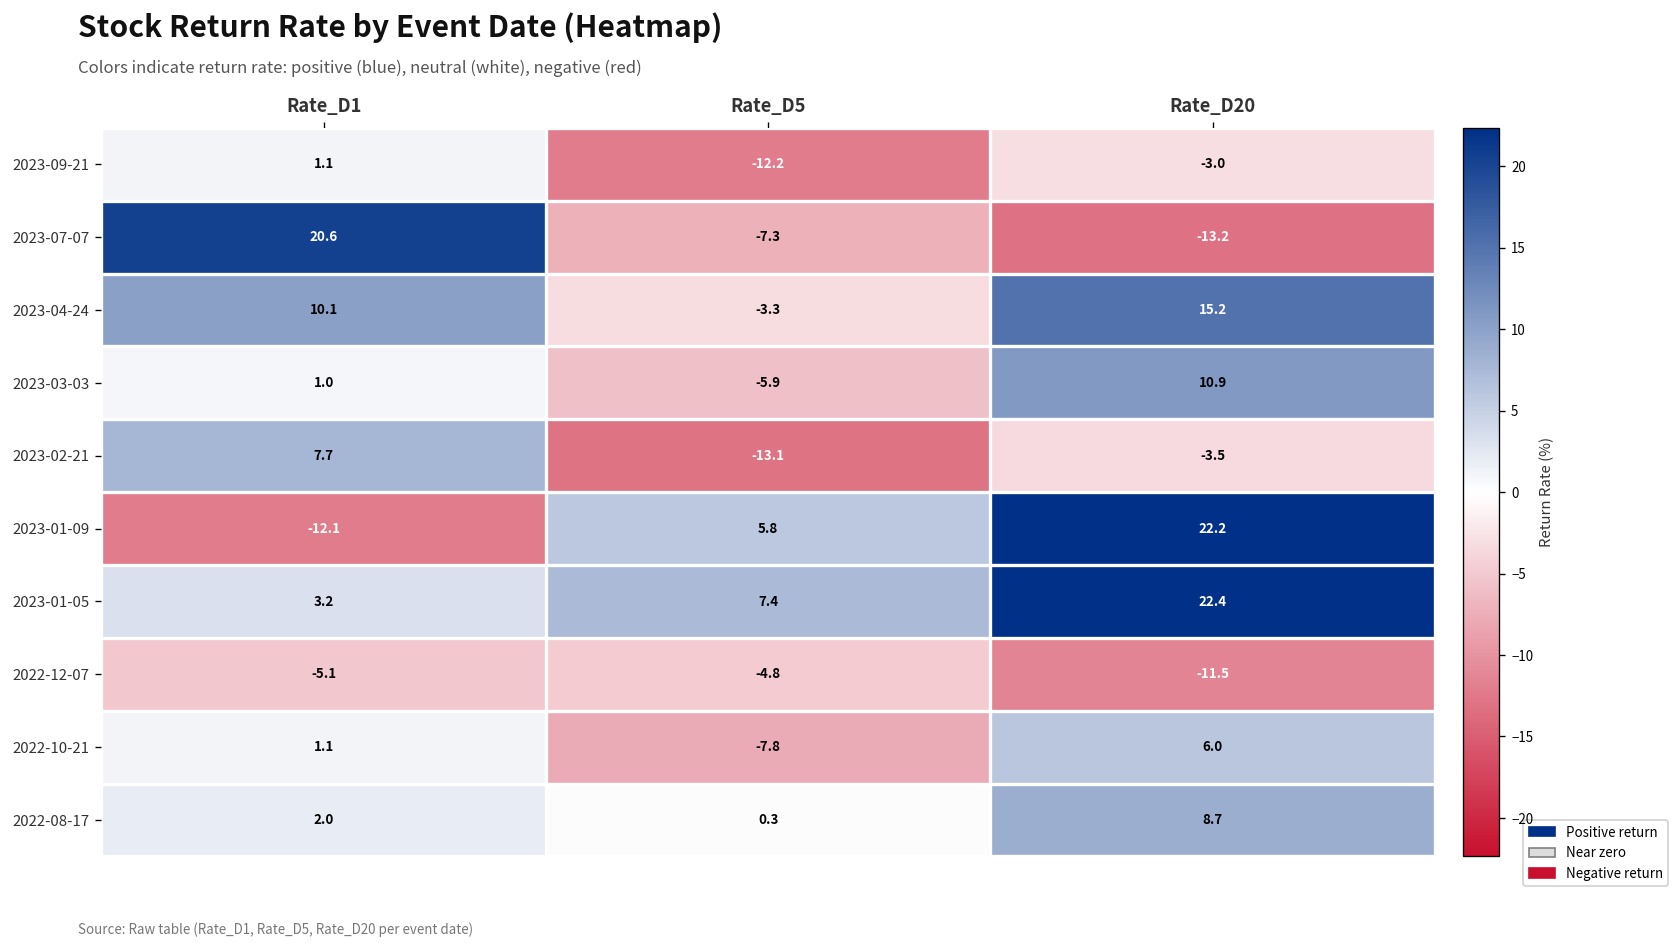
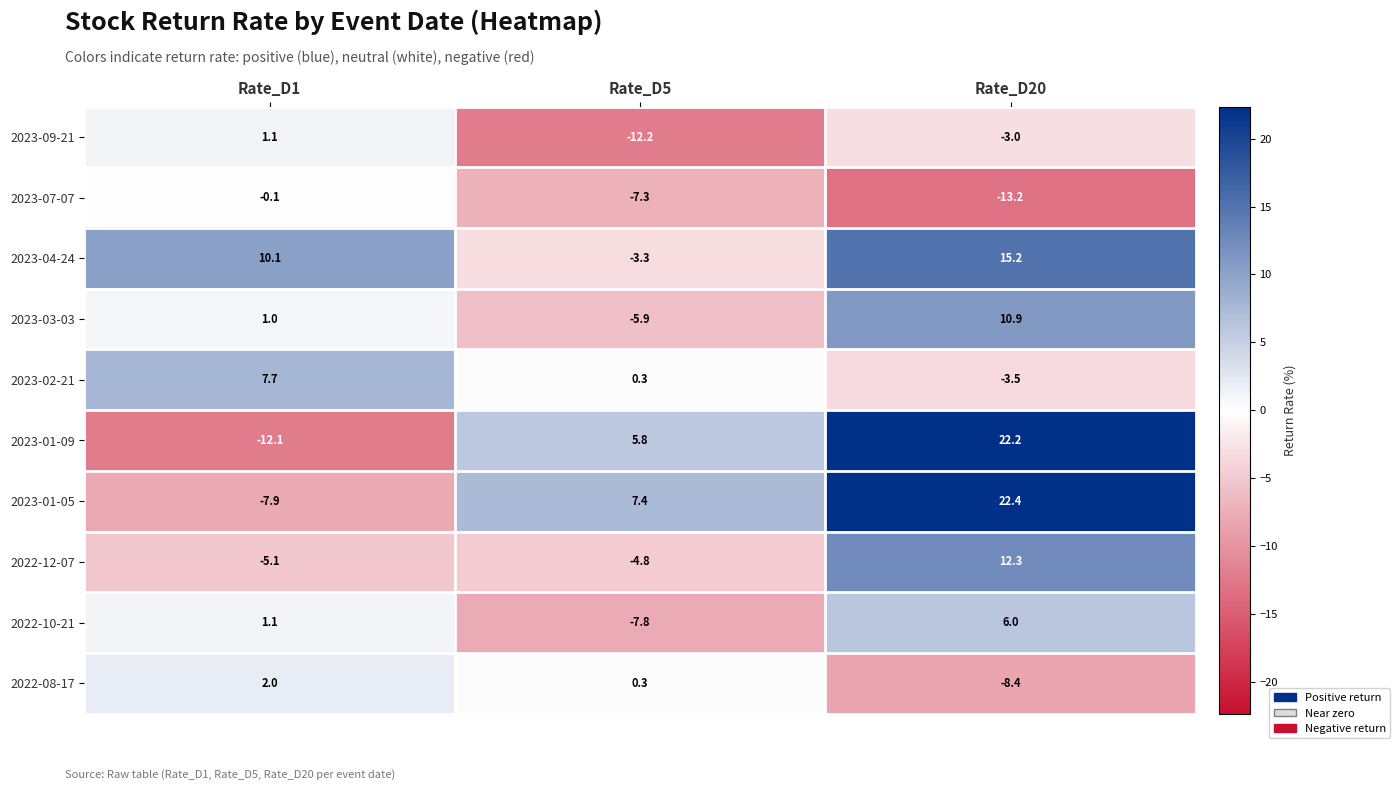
  {
    "2023-09-21": {
      "Rate_D1": 1.1,
      "Rate_D5": -12.2,
      "Rate_D20": -3.0
    },
    "2023-07-07": {
-     "Rate_D1": 20.6,
+     "Rate_D1": -0.1,
      "Rate_D5": -7.3,
      "Rate_D20": -13.2
    },
    "2023-04-24": {
      "Rate_D1": 10.1,
      "Rate_D5": -3.3,
      "Rate_D20": 15.2
    },
    "2023-03-03": {
      "Rate_D1": 1.0,
      "Rate_D5": -5.9,
      "Rate_D20": 10.9
    },
    "2023-02-21": {
      "Rate_D1": 7.7,
-     "Rate_D5": -13.1,
+     "Rate_D5": 0.3,
      "Rate_D20": -3.5
    },
    "2023-01-09": {
      "Rate_D1": -12.1,
      "Rate_D5": 5.8,
      "Rate_D20": 22.2
    },
    "2023-01-05": {
-     "Rate_D1": 3.2,
+     "Rate_D1": -7.9,
      "Rate_D5": 7.4,
      "Rate_D20": 22.4
    },
    "2022-12-07": {
      "Rate_D1": -5.1,
      "Rate_D5": -4.8,
-     "Rate_D20": -11.5
+     "Rate_D20": 12.3
    },
    "2022-10-21": {
      "Rate_D1": 1.1,
      "Rate_D5": -7.8,
      "Rate_D20": 6.0
    },
    "2022-08-17": {
      "Rate_D1": 2.0,
      "Rate_D5": 0.3,
-     "Rate_D20": 8.7
+     "Rate_D20": -8.4
    }
  }
